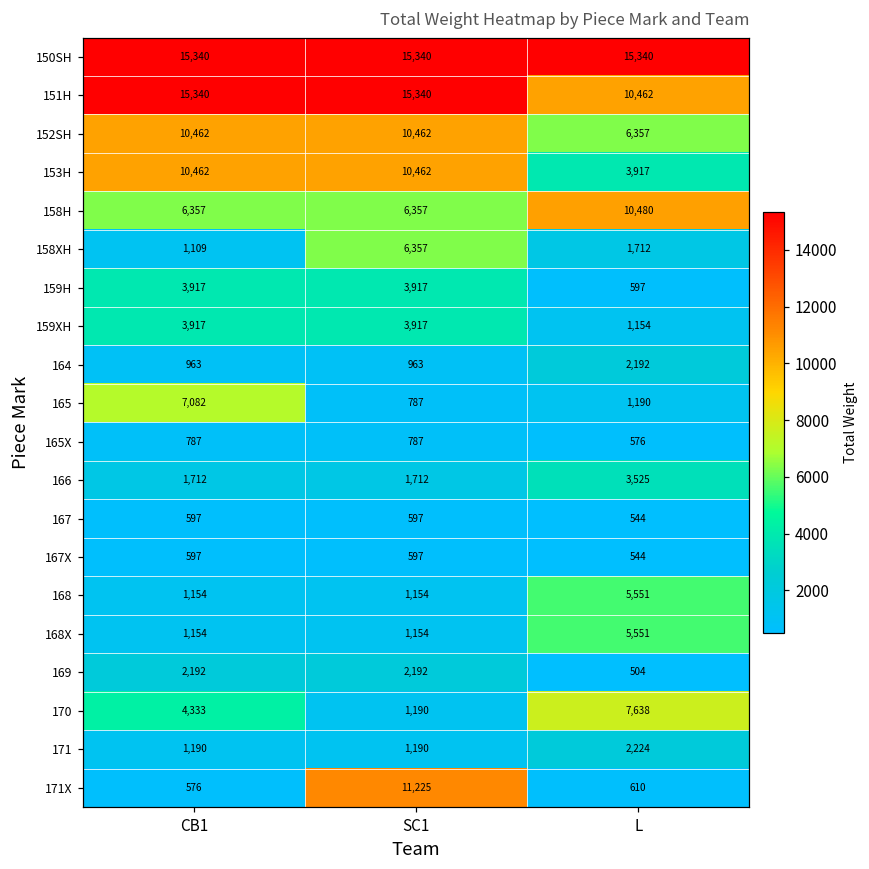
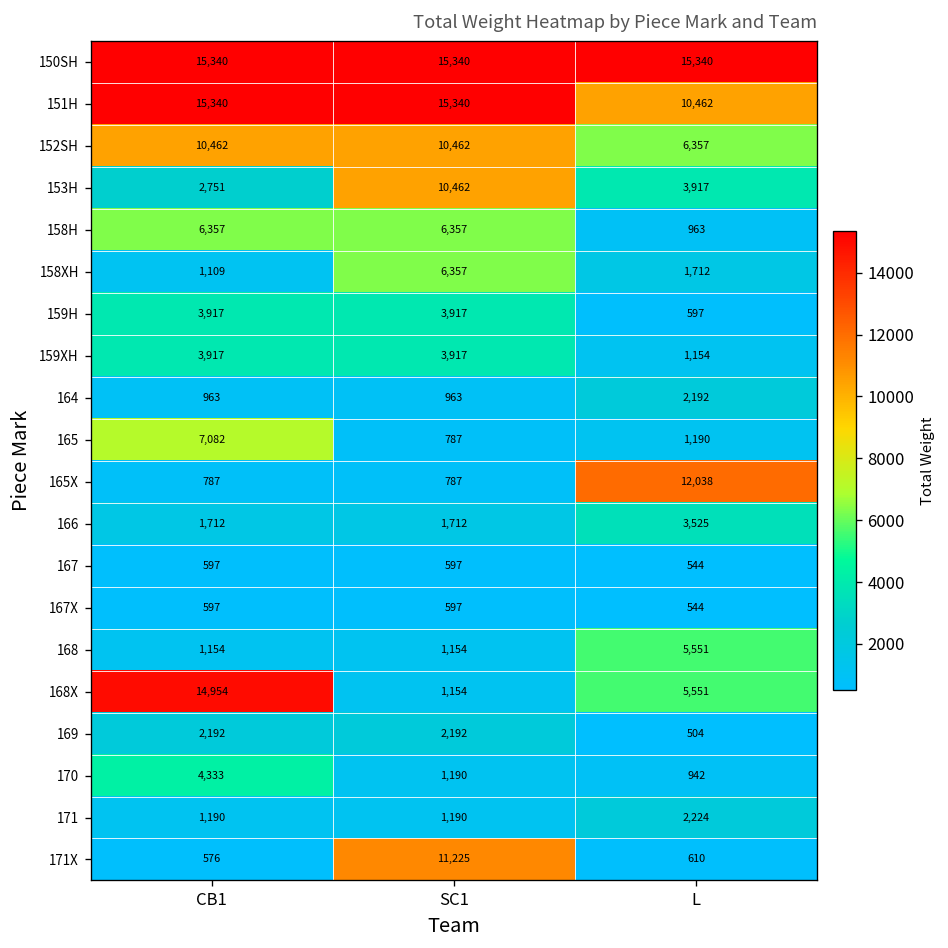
  {
    "150SH": {
      "CB1": "15,340",
      "SC1": "15,340",
      "L": "15,340"
    },
    "151H": {
      "CB1": "15,340",
      "SC1": "15,340",
      "L": "10,462"
    },
    "152SH": {
      "CB1": "10,462",
      "SC1": "10,462",
      "L": "6,357"
    },
    "153H": {
-     "CB1": "10,462",
+     "CB1": "2,751",
      "SC1": "10,462",
      "L": "3,917"
    },
    "158H": {
      "CB1": "6,357",
      "SC1": "6,357",
-     "L": "10,480"
+     "L": "963"
    },
    "158XH": {
      "CB1": "1,109",
      "SC1": "6,357",
      "L": "1,712"
    },
    "159H": {
      "CB1": "3,917",
      "SC1": "3,917",
      "L": "597"
    },
    "159XH": {
      "CB1": "3,917",
      "SC1": "3,917",
      "L": "1,154"
    },
    "164": {
      "CB1": "963",
      "SC1": "963",
      "L": "2,192"
    },
    "165": {
      "CB1": "7,082",
      "SC1": "787",
      "L": "1,190"
    },
    "165X": {
      "CB1": "787",
      "SC1": "787",
-     "L": "576"
+     "L": "12,038"
    },
    "166": {
      "CB1": "1,712",
      "SC1": "1,712",
      "L": "3,525"
    },
    "167": {
      "CB1": "597",
      "SC1": "597",
      "L": "544"
    },
    "167X": {
      "CB1": "597",
      "SC1": "597",
      "L": "544"
    },
    "168": {
      "CB1": "1,154",
      "SC1": "1,154",
      "L": "5,551"
    },
    "168X": {
-     "CB1": "1,154",
+     "CB1": "14,954",
      "SC1": "1,154",
      "L": "5,551"
    },
    "169": {
      "CB1": "2,192",
      "SC1": "2,192",
      "L": "504"
    },
    "170": {
      "CB1": "4,333",
      "SC1": "1,190",
-     "L": "7,638"
+     "L": "942"
    },
    "171": {
      "CB1": "1,190",
      "SC1": "1,190",
      "L": "2,224"
    },
    "171X": {
      "CB1": "576",
      "SC1": "11,225",
      "L": "610"
    }
  }
